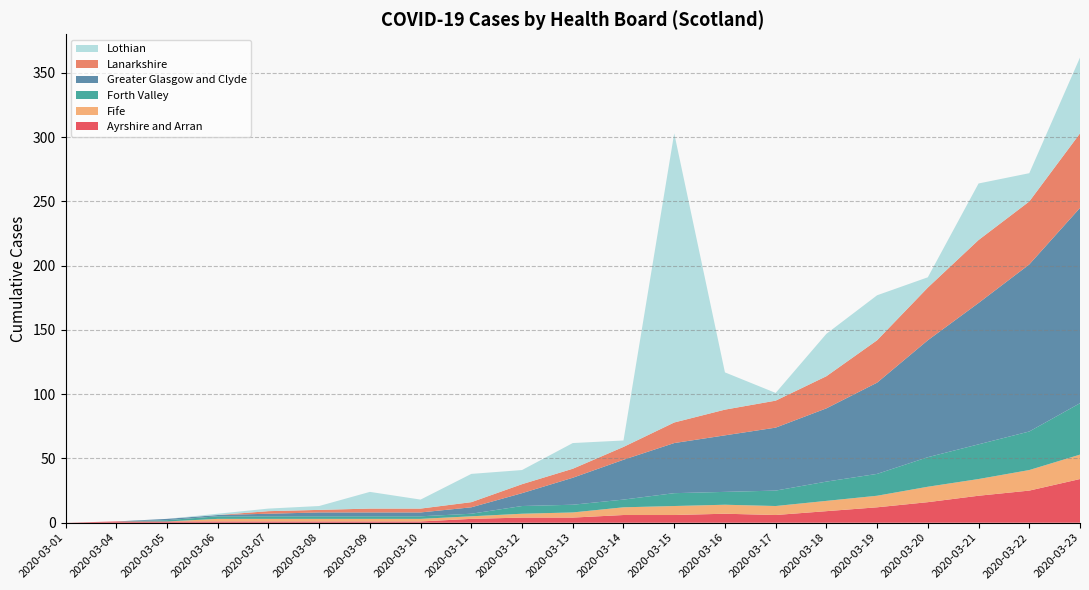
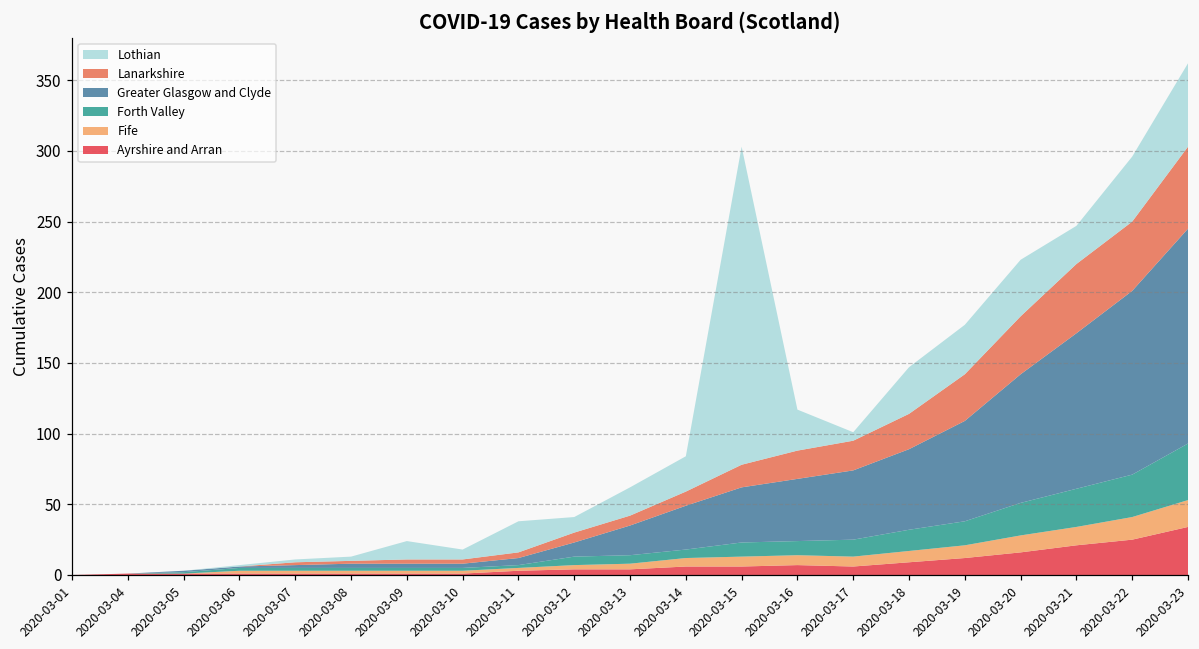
  {
    "Lothian": {
      "2020-03-07": 2,
      "2020-03-08": 3,
      "2020-03-09": 13,
      "2020-03-10": 7,
      "2020-03-11": 22,
      "2020-03-12": 11,
      "2020-03-13": 20,
-     "2020-03-14": 5,
+     "2020-03-14": 25,
      "2020-03-15": 225,
      "2020-03-16": 29,
      "2020-03-17": 6,
      "2020-03-18": 33,
      "2020-03-19": 35,
-     "2020-03-20": 8,
-     "2020-03-21": 44,
-     "2020-03-22": 22,
+     "2020-03-20": 40,
+     "2020-03-21": 27,
+     "2020-03-22": 46,
      "2020-03-23": 59
    }
  }
